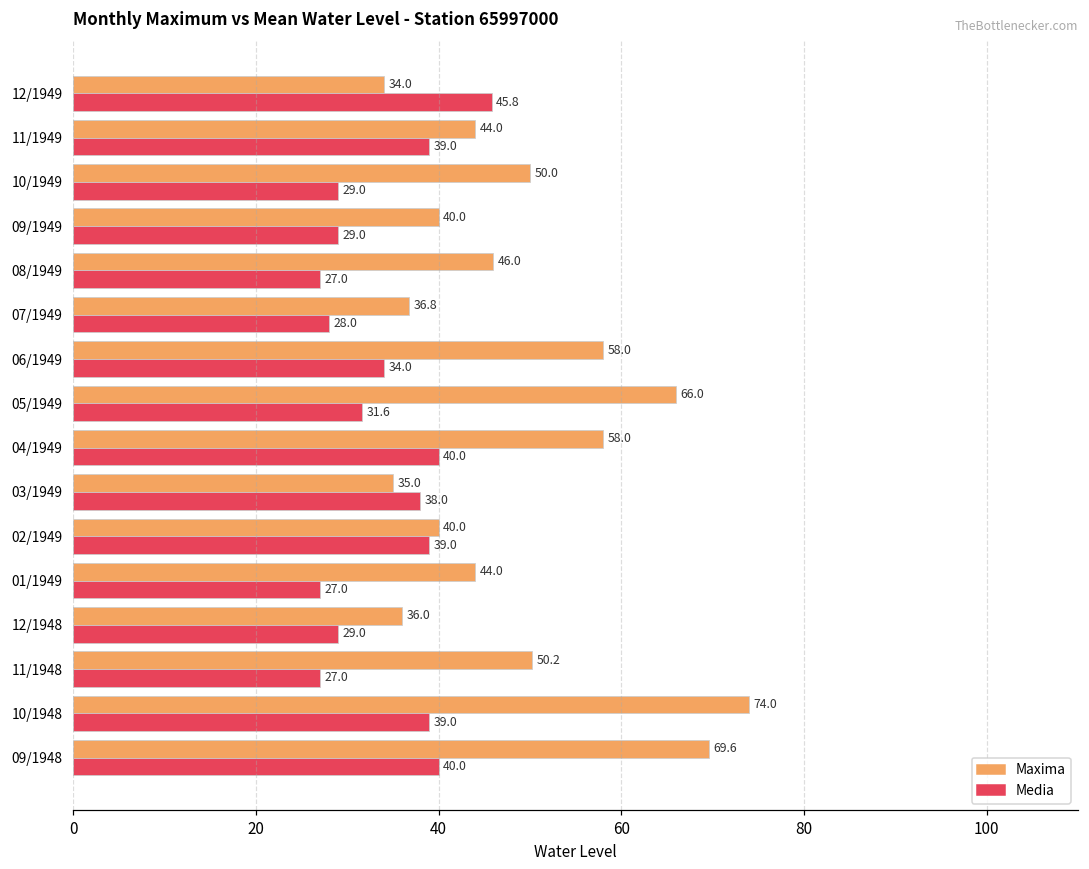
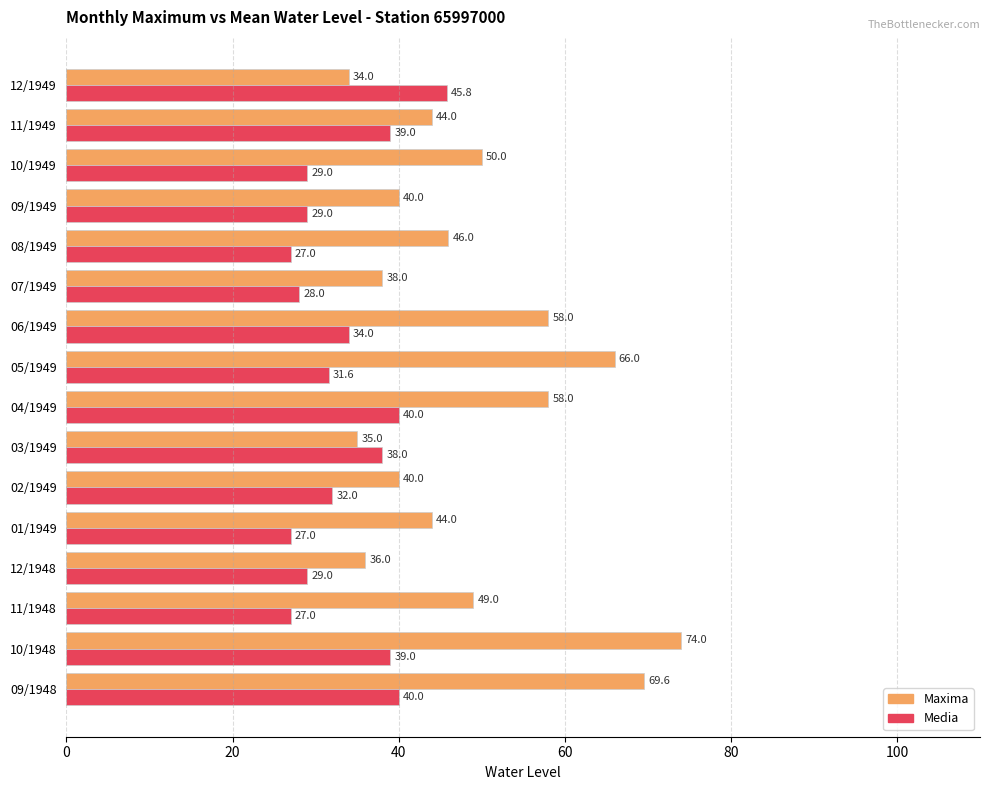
  {
    "Maxima": {
      "12/1949": 34.0,
      "11/1949": 44.0,
      "10/1949": 50.0,
      "09/1949": 40.0,
      "08/1949": 46.0,
-     "07/1949": 36.8,
+     "07/1949": 38.0,
      "06/1949": 58.0,
      "05/1949": 66.0,
      "04/1949": 58.0,
      "03/1949": 35.0,
      "02/1949": 40.0,
      "01/1949": 44.0,
      "12/1948": 36.0,
-     "11/1948": 50.2,
+     "11/1948": 49.0,
      "10/1948": 74.0,
      "09/1948": 69.6
    },
    "Media": {
      "12/1949": 45.8,
      "11/1949": 39.0,
      "10/1949": 29.0,
      "09/1949": 29.0,
      "08/1949": 27.0,
      "07/1949": 28.0,
      "06/1949": 34.0,
      "05/1949": 31.6,
      "04/1949": 40.0,
      "03/1949": 38.0,
-     "02/1949": 39.0,
+     "02/1949": 32.0,
      "01/1949": 27.0,
      "12/1948": 29.0,
      "11/1948": 27.0,
      "10/1948": 39.0,
      "09/1948": 40.0
    }
  }
